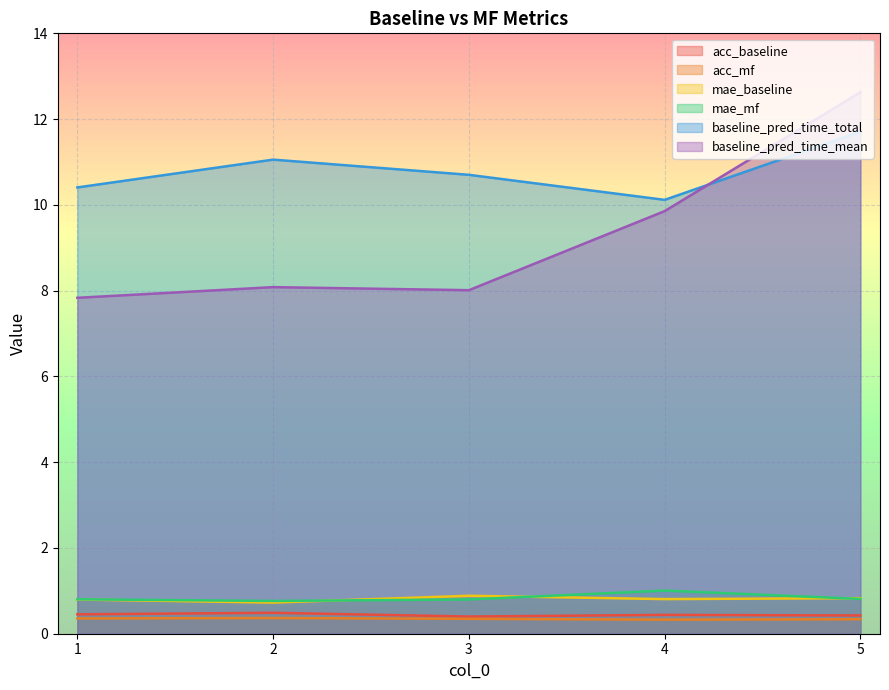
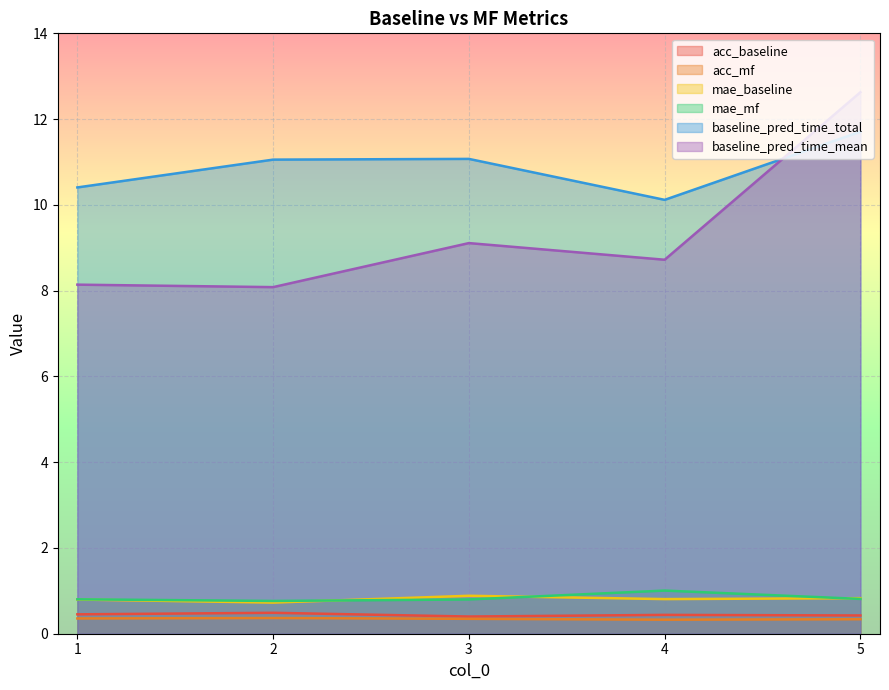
  {
    "mae_mf": {
      "3": 0.8,
      "4": 1.0
    },
    "baseline_pred_time_total": {
      "1": 10.4,
      "2": 11.1,
-     "3": 10.7,
+     "3": 11.1,
      "4": 10.1
    },
    "baseline_pred_time_mean": {
-     "1": 7.8,
+     "1": 8.1,
      "2": 8.1,
-     "3": 8.0,
-     "4": 9.9
+     "3": 9.1,
+     "4": 8.7
    }
  }
